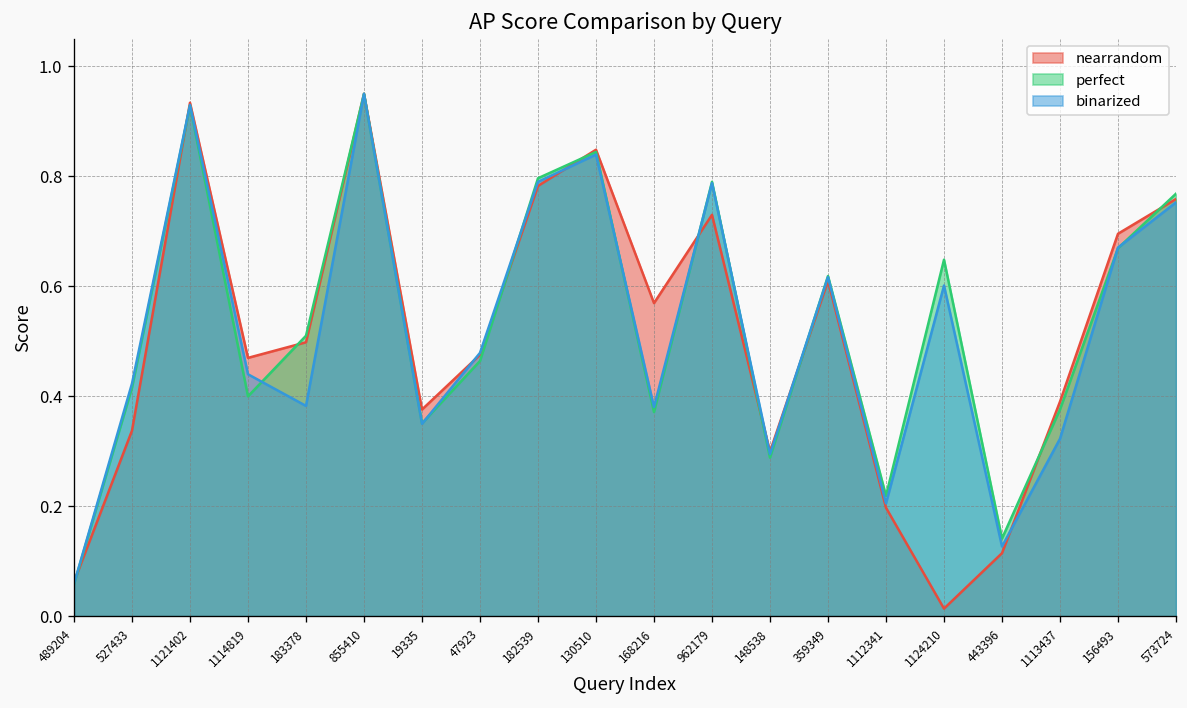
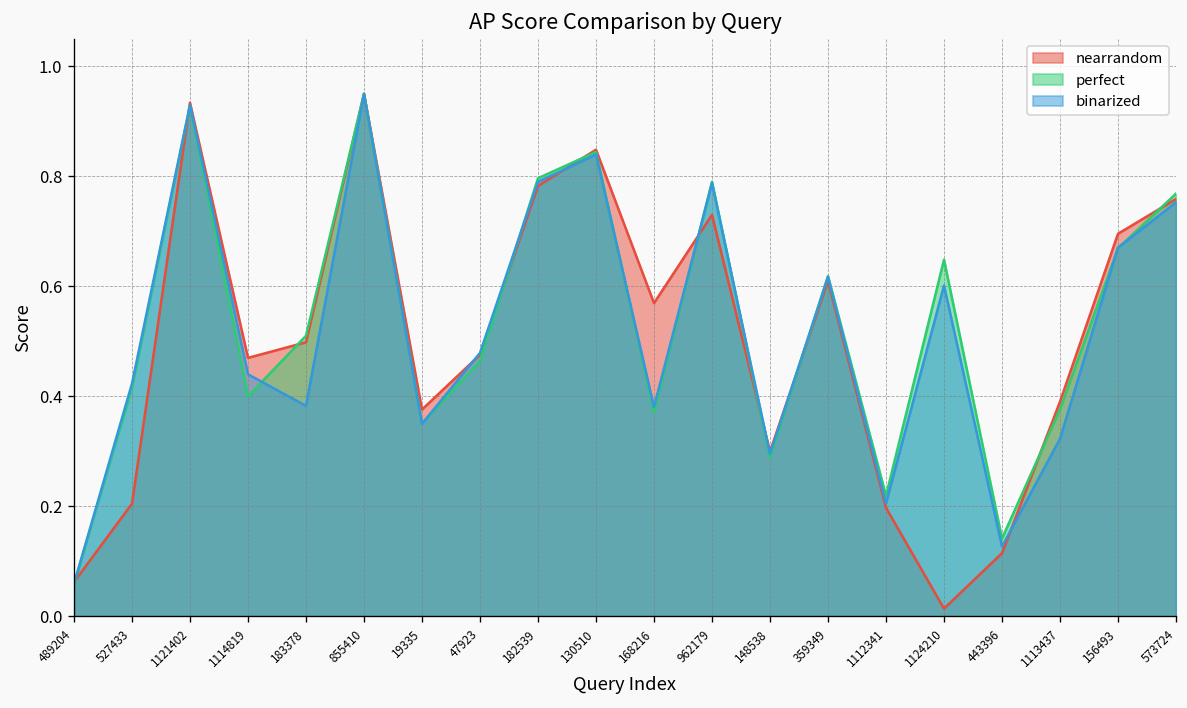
  {
    "nearrandom": {
-     "527433": 0.34,
+     "527433": 0.20,
      "1114819": 0.47,
      "183378": 0.50,
      "19335": 0.38,
      "182539": 0.78,
      "168216": 0.57,
      "962179": 0.73,
      "359349": 0.61,
      "1112341": 0.20,
      "1124210": 0.01,
      "443396": 0.11,
      "1113437": 0.39,
      "156493": 0.70,
      "573724": 0.76
    },
    "perfect": {
      "527433": 0.42,
      "1114819": 0.40,
      "183378": 0.51,
      "47923": 0.46,
      "182539": 0.80,
      "168216": 0.37,
      "148538": 0.29,
      "1112341": 0.22,
      "1124210": 0.65,
      "443396": 0.14,
      "1113437": 0.38,
      "573724": 0.77
    },
    "binarized": {
      "527433": 0.42,
      "1114819": 0.44,
      "183378": 0.38,
      "182539": 0.79,
      "168216": 0.38,
      "1112341": 0.21,
      "1124210": 0.60,
      "443396": 0.13,
      "1113437": 0.32,
      "573724": 0.75
    }
  }
